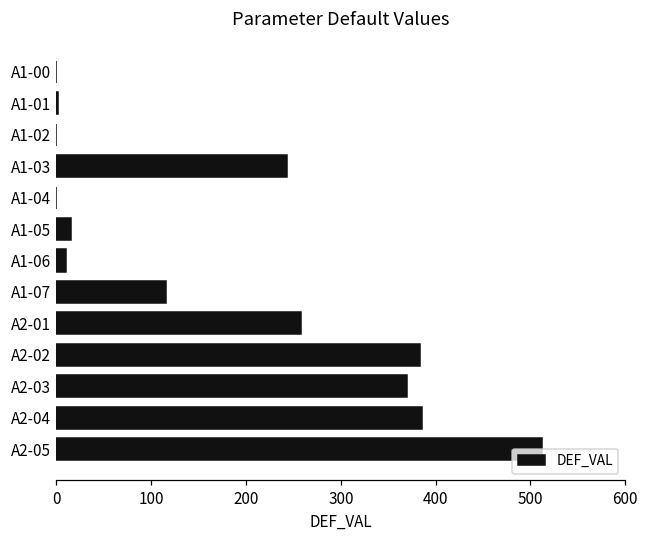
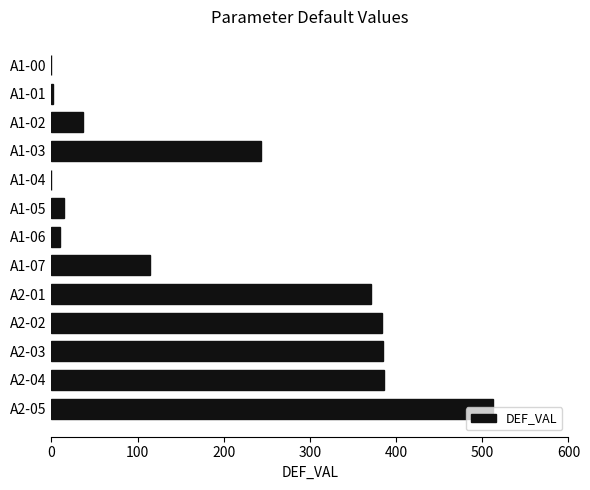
  {
    "A1-00": 0,
-   "A1-02": 0,
+   "A1-02": 40,
    "A1-03": 240,
    "A1-04": 0,
    "A1-05": 20,
    "A1-06": 10,
    "A1-07": 120,
-   "A2-01": 260,
+   "A2-01": 370,
    "A2-02": 380,
-   "A2-03": 370,
+   "A2-03": 390,
    "A2-04": 390
  }
